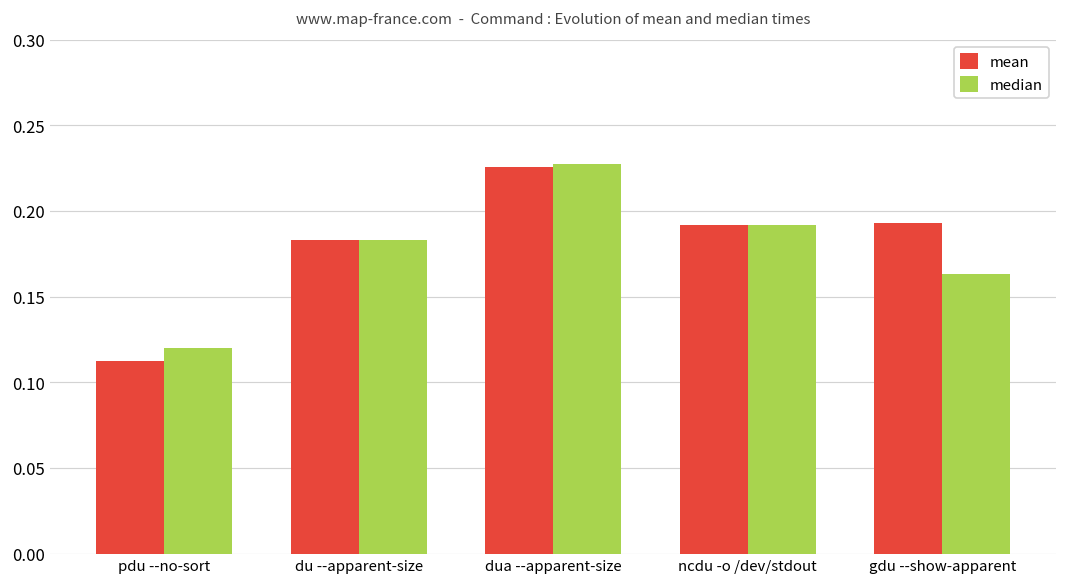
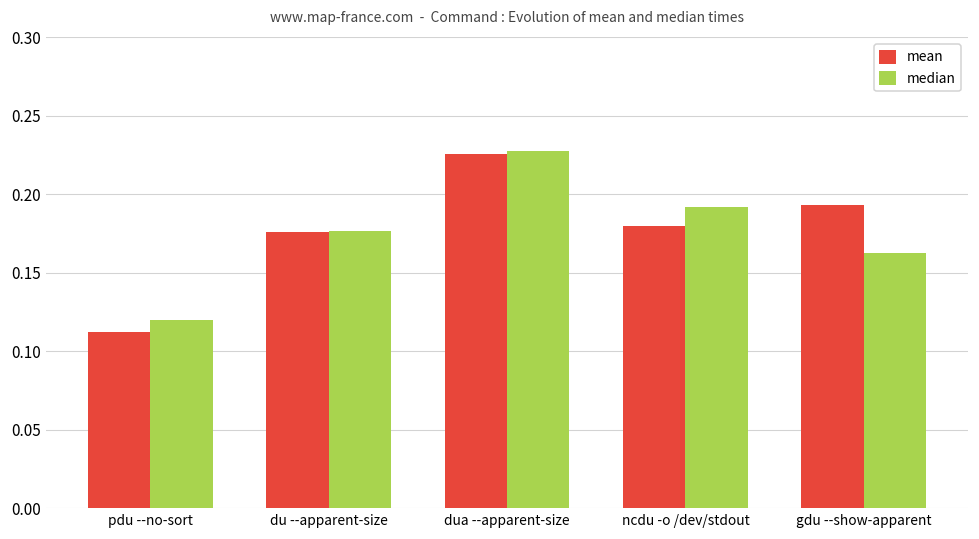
  {
    "mean": {
      "pdu --no-sort": 0.113,
-     "du --apparent-size": 0.183,
+     "du --apparent-size": 0.176,
      "dua --apparent-size": 0.226,
-     "ncdu -o /dev/stdout": 0.192,
+     "ncdu -o /dev/stdout": 0.180,
      "gdu --show-apparent": 0.193
    },
    "median": {
      "pdu --no-sort": 0.120,
-     "du --apparent-size": 0.183,
+     "du --apparent-size": 0.176,
      "dua --apparent-size": 0.228,
      "ncdu -o /dev/stdout": 0.192,
      "gdu --show-apparent": 0.163
    }
  }
